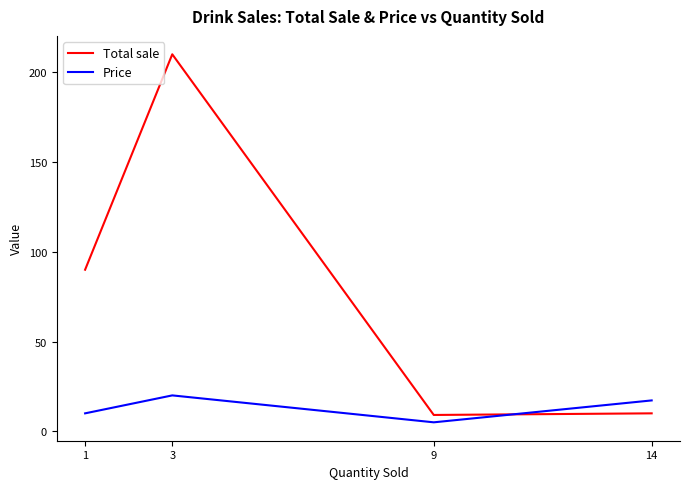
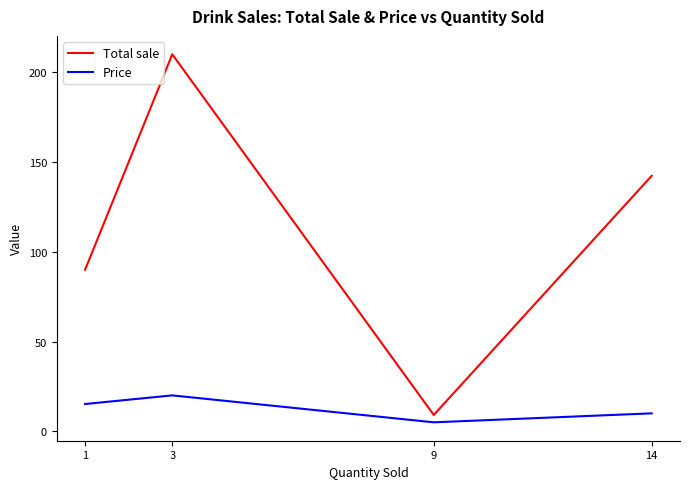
  {
    "Total sale": {
      "1": 90,
      "3": 210,
      "9": 9,
-     "14": 10
+     "14": 142
    },
    "Price": {
-     "1": 10,
+     "1": 15,
      "3": 20,
      "9": 5,
-     "14": 17
+     "14": 10
    }
  }
